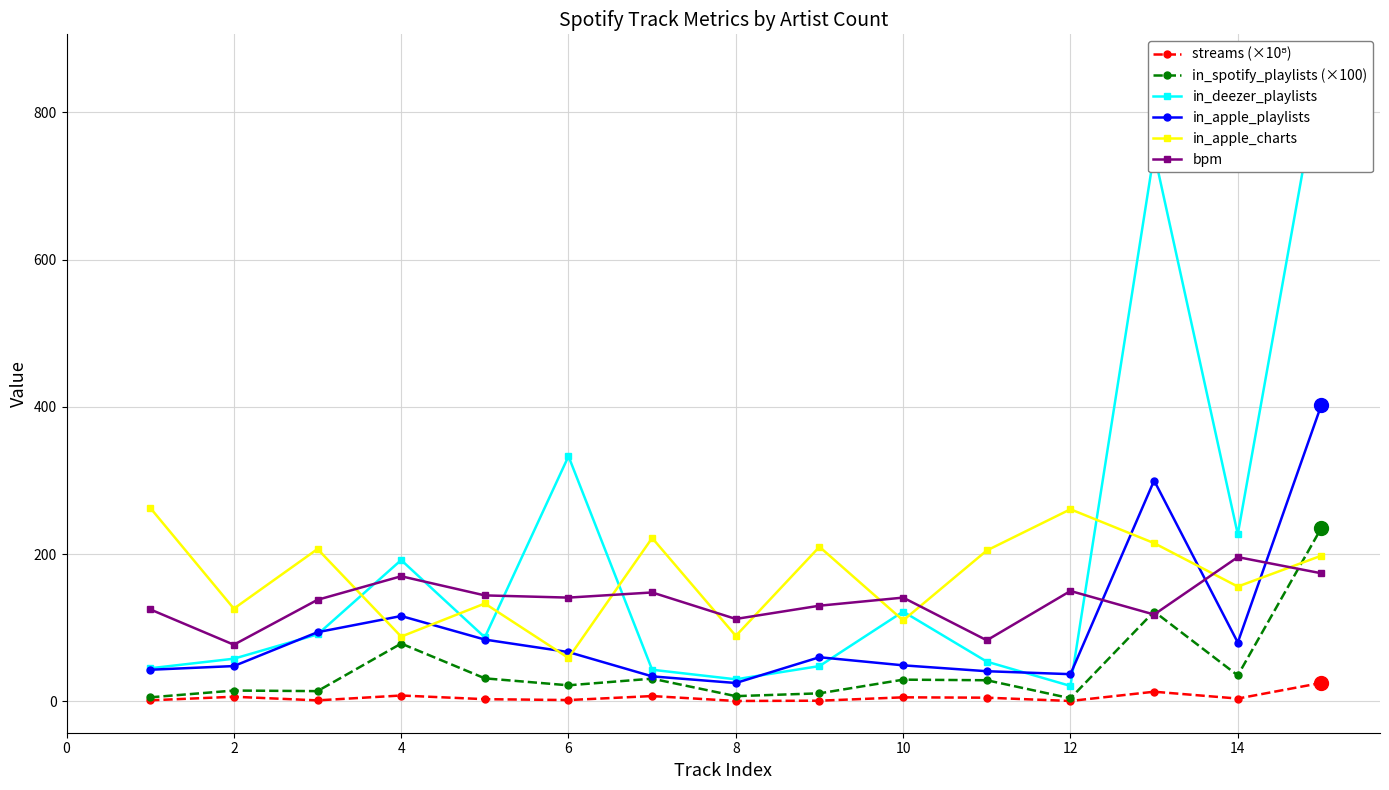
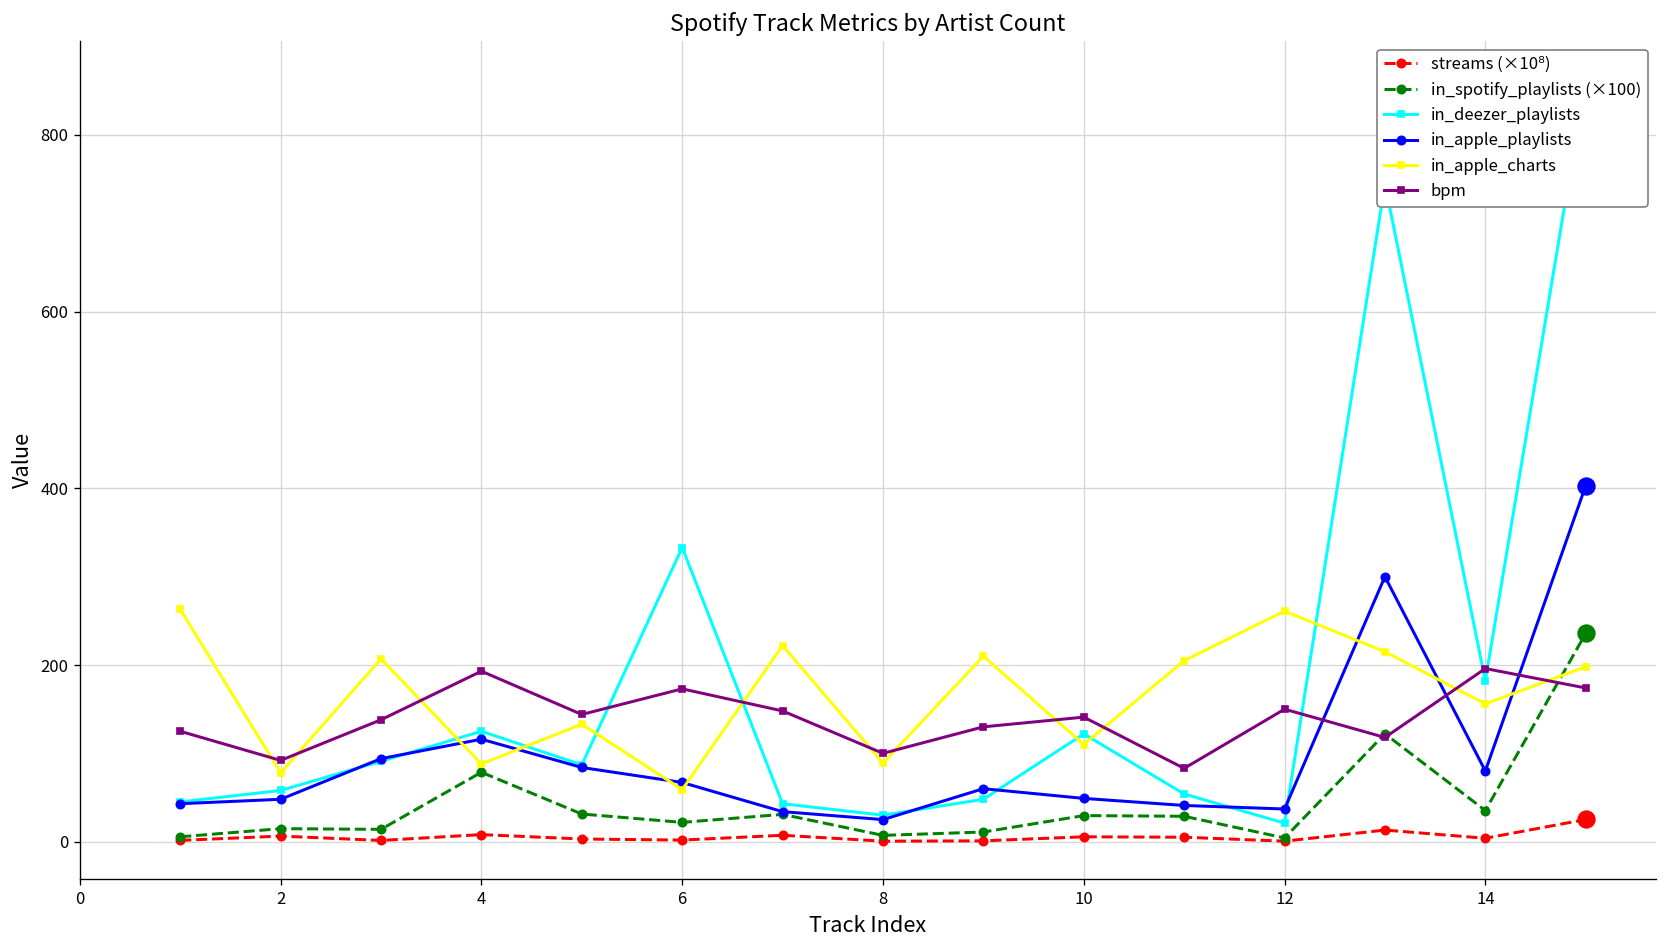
  {
    "in_deezer_playlists": {
      "2": 60,
-     "4": 190,
+     "4": 130,
      "6": 330,
      "8": 30,
      "10": 120,
      "12": 20,
-     "14": 230
+     "14": 180
    },
    "in_apple_charts": {
-     "2": 130,
+     "2": 80,
      "4": 90,
      "6": 60,
      "8": 90,
      "10": 110,
      "12": 260,
      "14": 160
    },
    "bpm": {
-     "2": 80,
-     "4": 170,
-     "6": 140,
-     "8": 110,
+     "2": 90,
+     "4": 190,
+     "6": 170,
+     "8": 100,
      "10": 140,
      "12": 150,
      "14": 200
    }
  }
